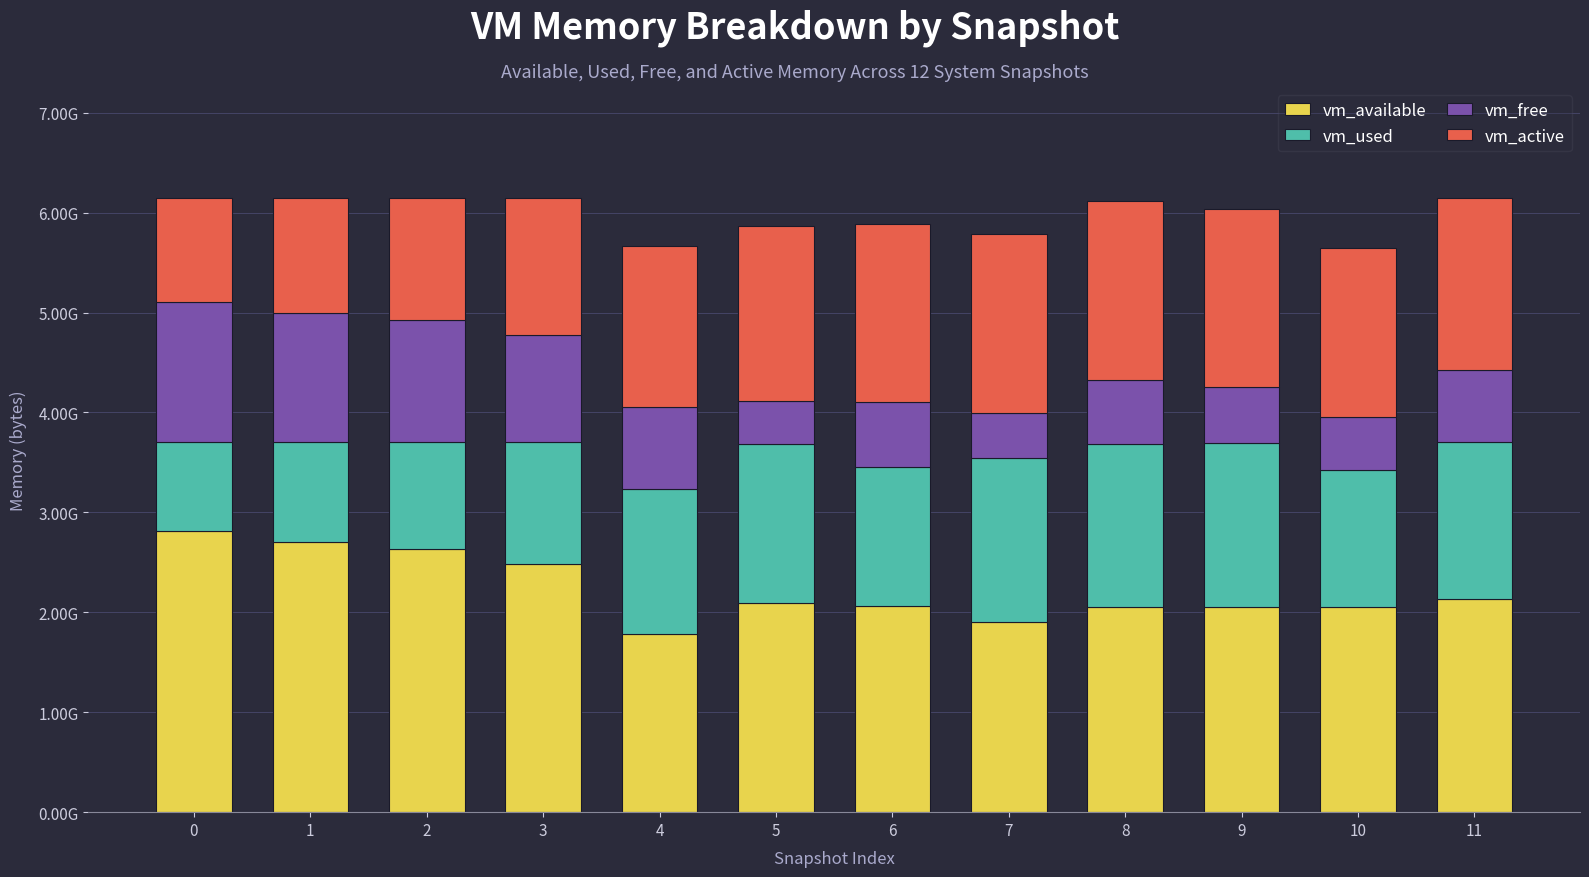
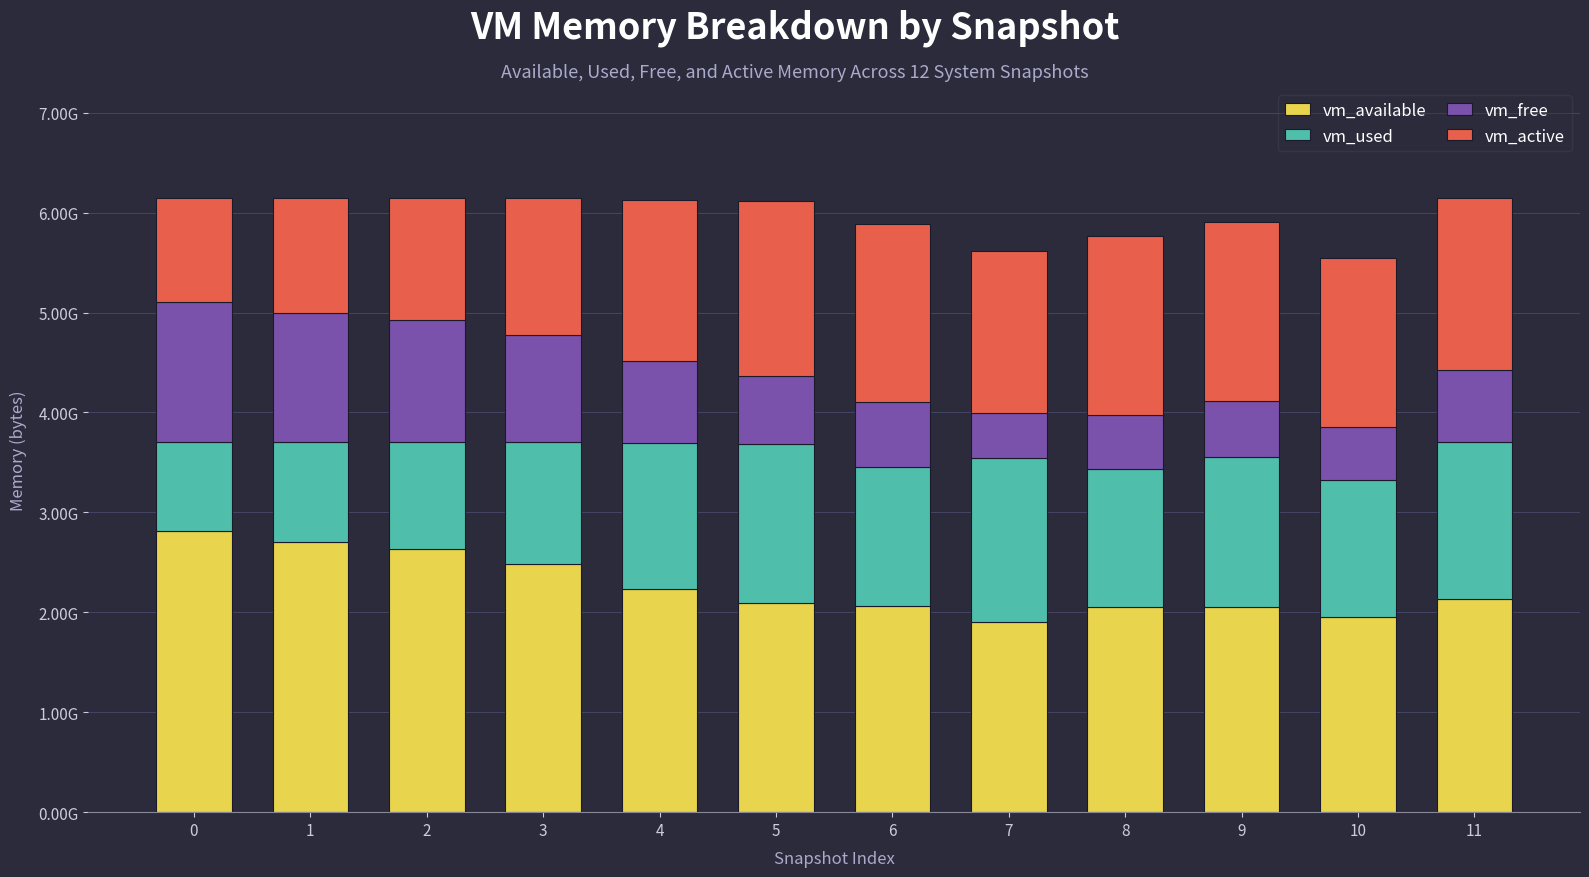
  {
    "vm_available": {
      "0": 2800000000,
      "1": 2700000000,
      "2": 2600000000,
      "3": 2500000000,
-     "4": 1800000000,
+     "4": 2200000000,
      "5": 2100000000,
      "6": 2100000000,
      "7": 1900000000,
      "8": 2000000000,
      "9": 2100000000,
-     "10": 2100000000,
+     "10": 2000000000,
      "11": 2100000000
    },
    "vm_used": {
      "0": 900000000,
      "1": 1000000000,
      "2": 1100000000,
      "3": 1200000000,
      "4": 1500000000,
      "5": 1600000000,
      "6": 1400000000,
      "7": 1600000000,
-     "8": 1600000000,
-     "9": 1600000000,
+     "8": 1400000000,
+     "9": 1500000000,
      "10": 1400000000,
      "11": 1600000000
    },
    "vm_free": {
      "0": 1400000000,
      "1": 1300000000,
      "2": 1200000000,
      "3": 1100000000,
      "4": 800000000,
-     "5": 400000000,
+     "5": 700000000,
      "6": 700000000,
      "7": 500000000,
-     "8": 600000000,
+     "8": 500000000,
      "9": 600000000,
      "10": 500000000,
      "11": 700000000
    },
    "vm_active": {
      "0": 1000000000,
      "1": 1200000000,
      "2": 1200000000,
      "3": 1400000000,
      "4": 1600000000,
      "5": 1800000000,
      "6": 1800000000,
-     "7": 1800000000,
+     "7": 1600000000,
      "8": 1800000000,
      "9": 1800000000,
      "10": 1700000000,
      "11": 1700000000
    }
  }
